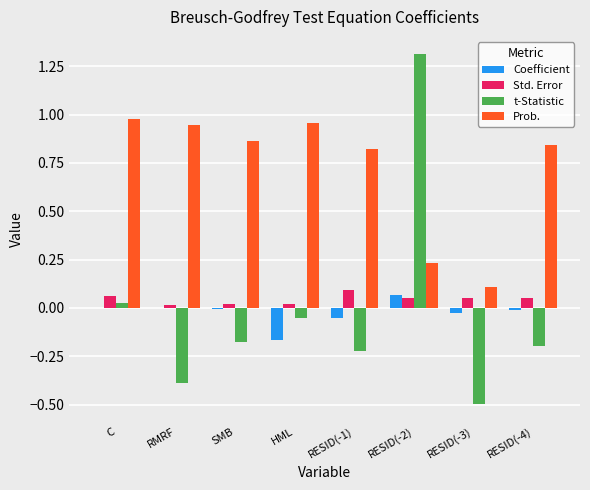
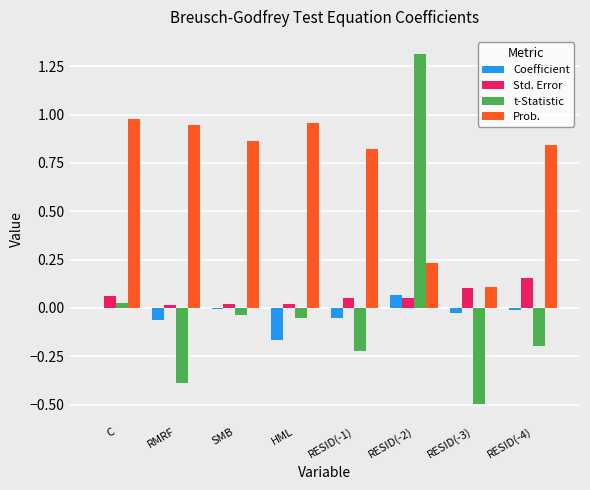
  {
    "Coefficient": {
-     "RMRF": 0.00,
+     "RMRF": -0.06,
      "HML": -0.16,
      "RESID(-1)": -0.05,
      "RESID(-2)": 0.07,
      "RESID(-3)": -0.03
    },
    "Std. Error": {
      "C": 0.06,
      "RMRF": 0.01,
      "SMB": 0.02,
      "HML": 0.02,
-     "RESID(-1)": 0.09,
+     "RESID(-1)": 0.05,
      "RESID(-2)": 0.05,
-     "RESID(-3)": 0.05,
-     "RESID(-4)": 0.05
+     "RESID(-3)": 0.10,
+     "RESID(-4)": 0.16
    },
    "t-Statistic": {
      "C": 0.03,
      "RMRF": -0.39,
-     "SMB": -0.17,
+     "SMB": -0.04,
      "HML": -0.05,
      "RESID(-1)": -0.22,
      "RESID(-2)": 1.31,
      "RESID(-3)": -0.50,
      "RESID(-4)": -0.20
    },
    "Prob.": {
      "C": 0.98,
      "RMRF": 0.94,
      "SMB": 0.86,
      "HML": 0.96,
      "RESID(-1)": 0.82,
      "RESID(-2)": 0.23,
      "RESID(-3)": 0.11,
      "RESID(-4)": 0.84
    }
  }
